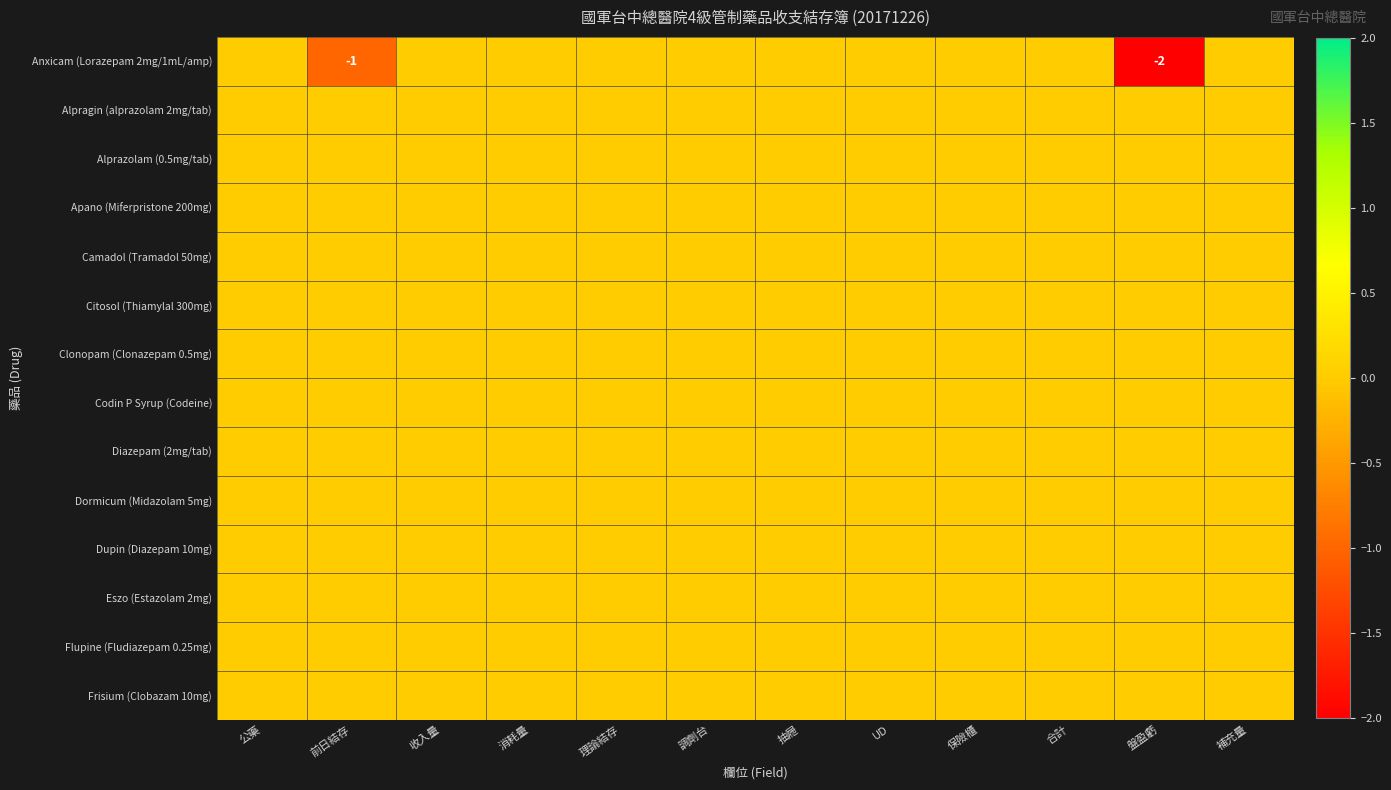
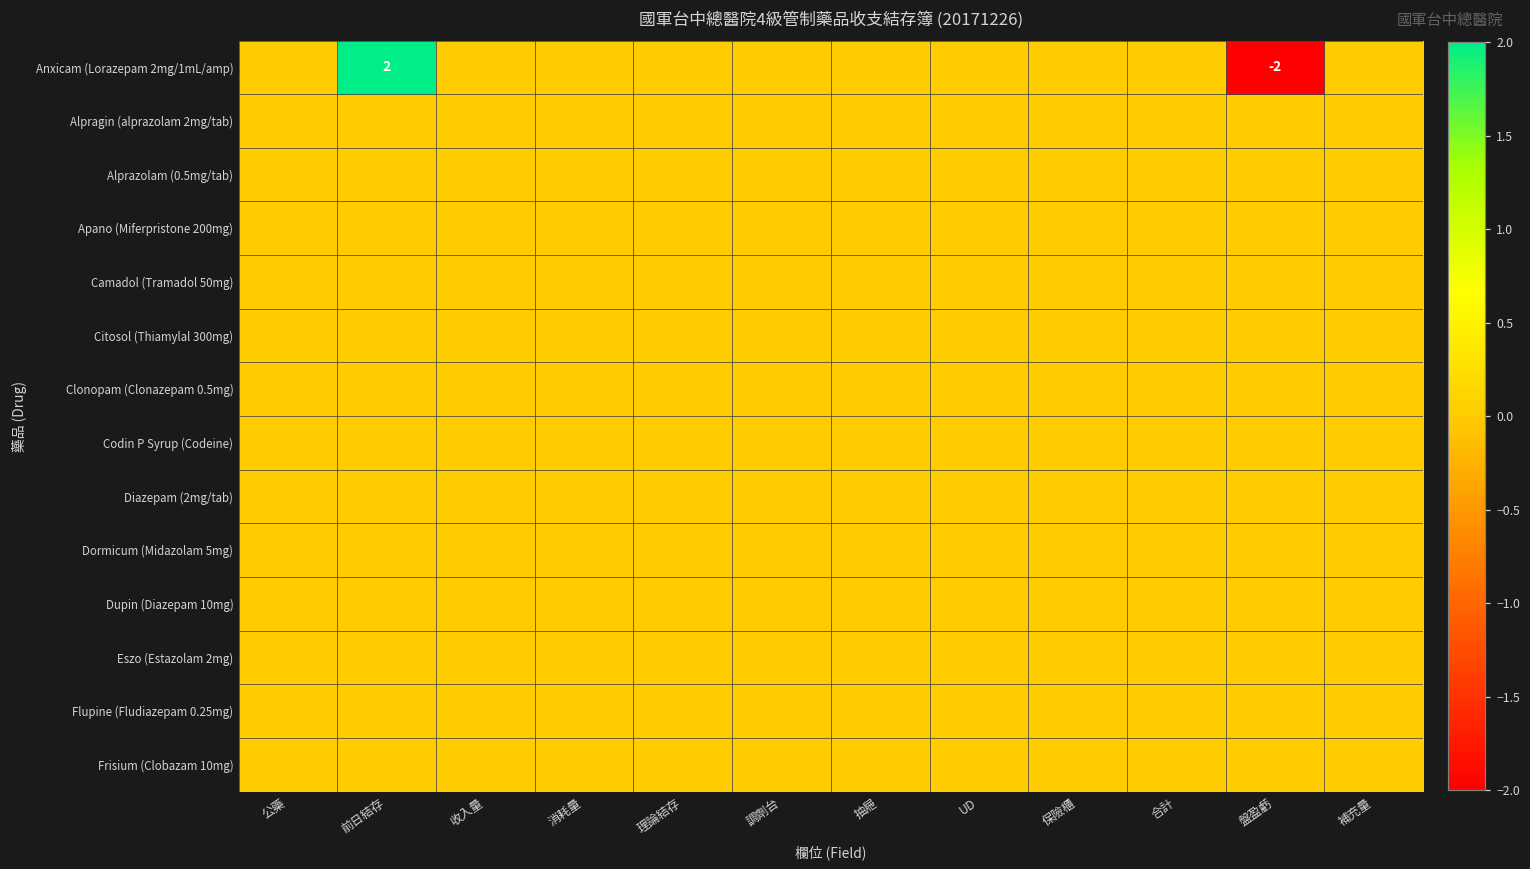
  {
    "Anxicam (Lorazepam 2mg/1mL/amp)": {
-     "前日結存": -1,
+     "前日結存": 2,
      "盤盈虧": -2
    }
  }
